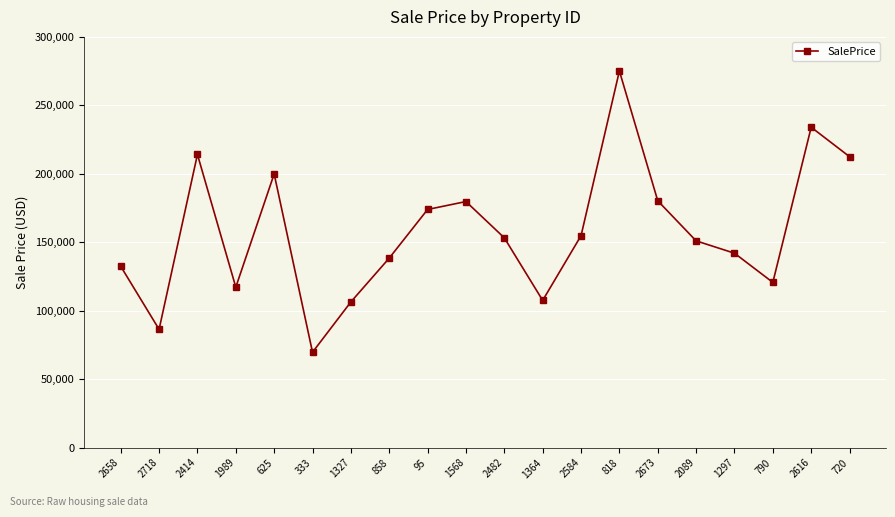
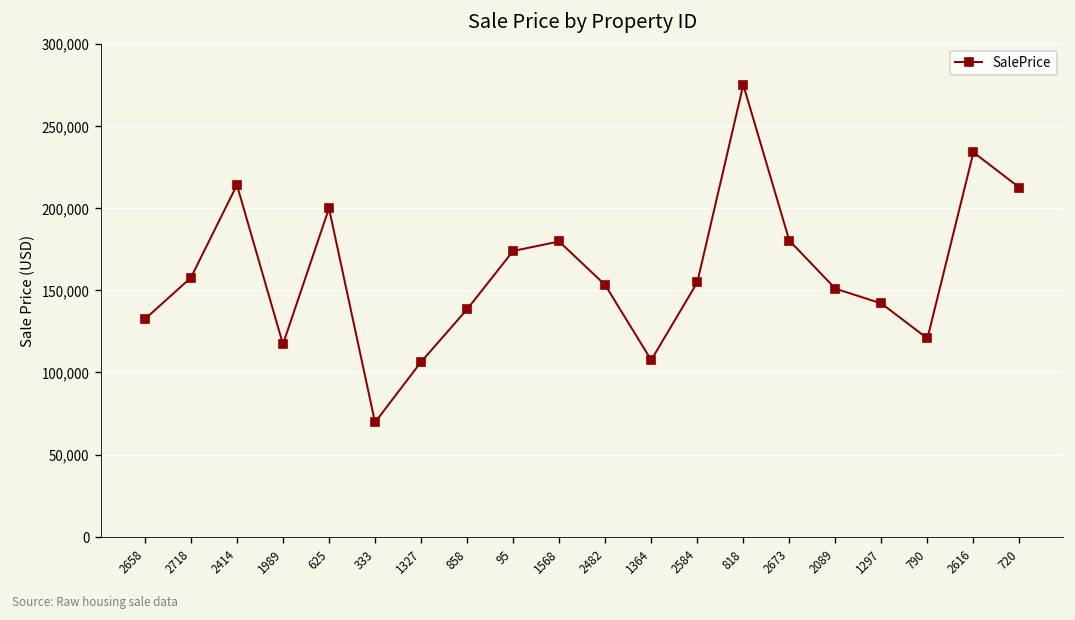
  {
    "2658": "132,000",
-   "2718": "86,000",
+   "2718": "158,000",
    "2414": "214,000",
    "1989": "117,000",
    "625": "200,000",
    "333": "70,000",
    "1327": "106,000",
    "858": "138,000",
    "95": "174,000",
    "1568": "180,000",
    "2482": "153,000",
    "1364": "108,000",
    "2584": "155,000",
    "818": "275,000",
    "2673": "180,000",
    "2089": "151,000",
    "1297": "142,000",
    "790": "121,000",
    "2616": "234,000",
    "720": "213,000"
  }
